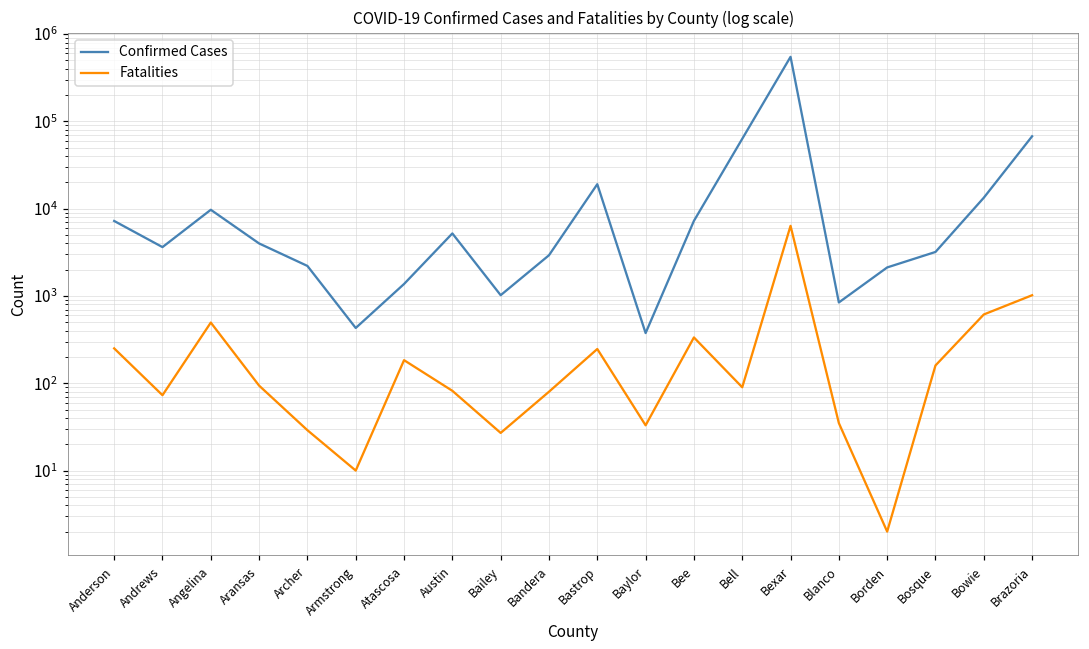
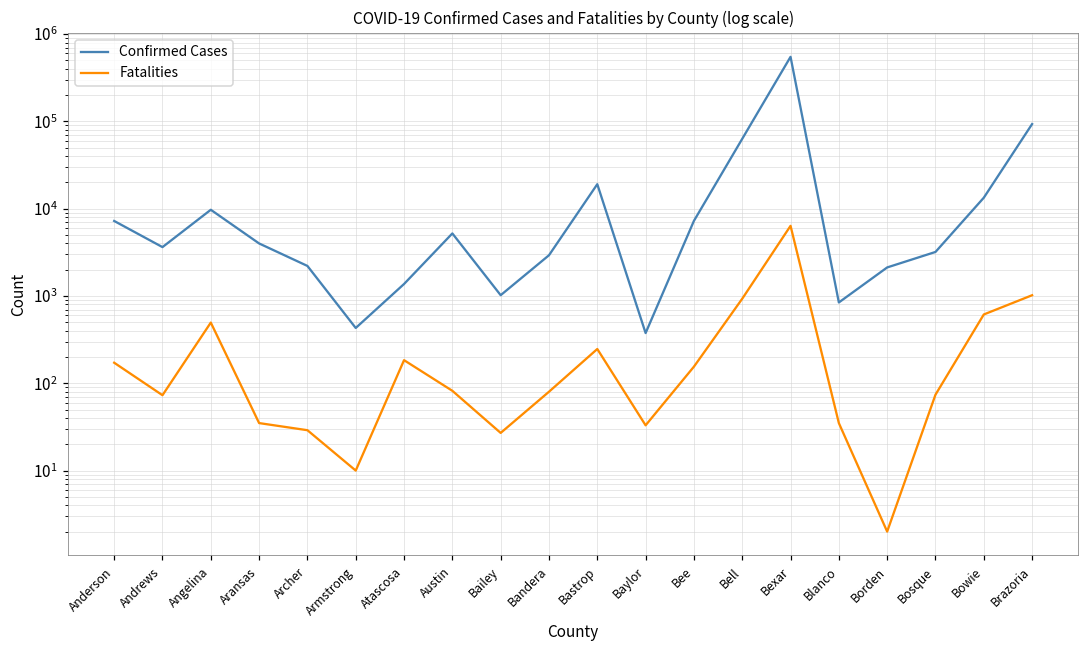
  {
    "Confirmed Cases": {
      "Anderson": 7000,
      "Andrews": 4000,
      "Angelina": 10000,
      "Aransas": 4000,
      "Archer": 2200,
      "Armstrong": 400,
      "Atascosa": 1400,
      "Austin": 5000,
      "Bailey": 1000,
      "Bandera": 2900,
      "Bastrop": 19000,
      "Baylor": 400,
      "Bee": 7000,
      "Bell": 60000,
      "Bexar": 500000,
      "Blanco": 800,
      "Borden": 2100,
      "Bosque": 3200,
      "Bowie": 13000,
-     "Brazoria": 70000
+     "Brazoria": 90000
    },
    "Fatalities": {
-     "Anderson": 250,
+     "Anderson": 170,
      "Andrews": 70,
      "Angelina": 500,
-     "Aransas": 90,
+     "Aransas": 40,
      "Archer": 29,
      "Armstrong": 10,
      "Atascosa": 180,
      "Austin": 80,
      "Bailey": 27,
      "Bandera": 80,
      "Bastrop": 250,
      "Baylor": 33,
-     "Bee": 340,
-     "Bell": 90,
+     "Bee": 160,
+     "Bell": 900,
      "Bexar": 6000,
      "Blanco": 40,
      "Borden": 2,
-     "Bosque": 160,
+     "Bosque": 70,
      "Bowie": 600,
      "Brazoria": 1000
    }
  }
